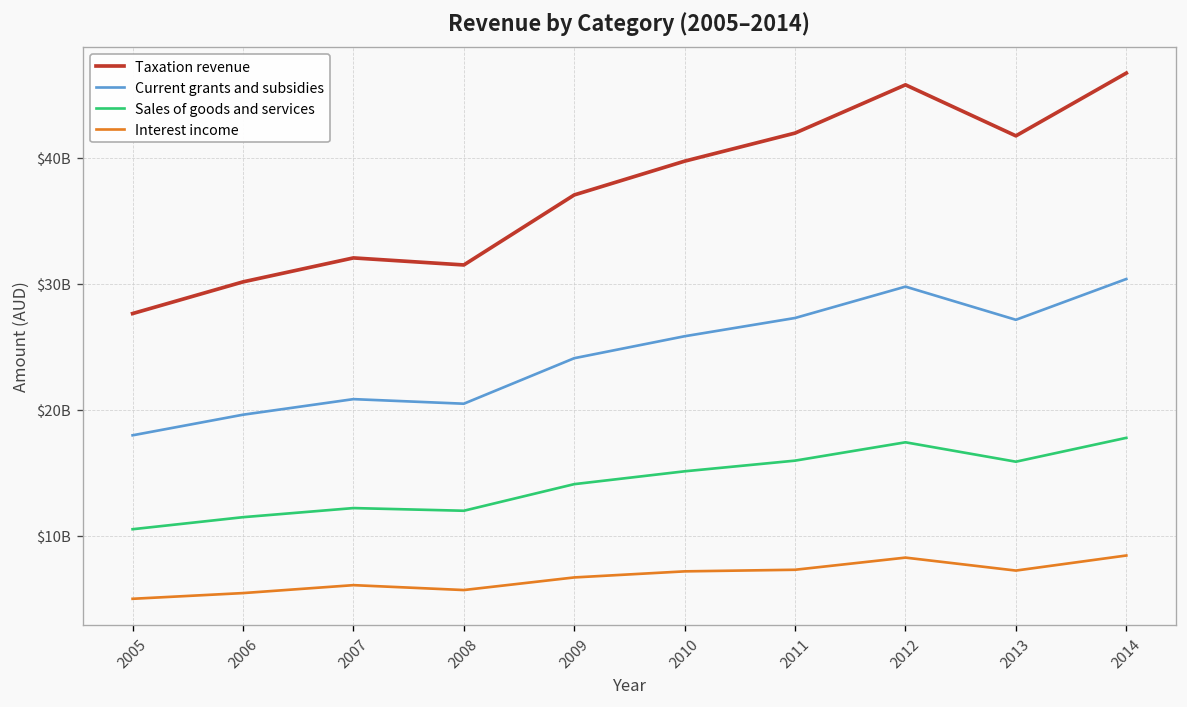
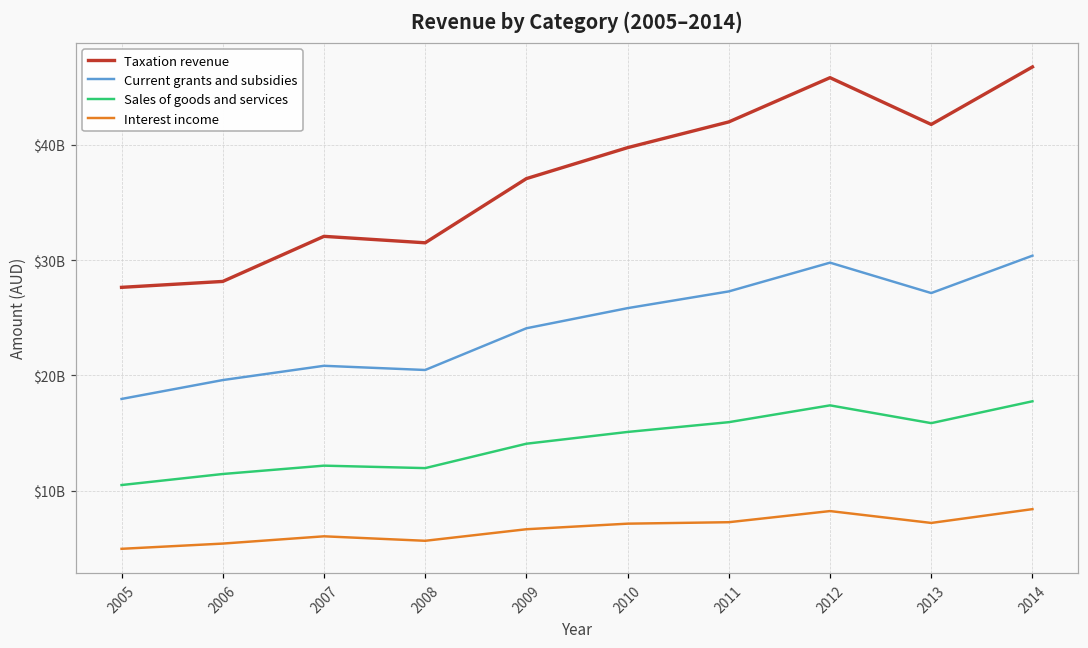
  {
    "Taxation revenue": {
      "2005": "$27600000000",
-     "2006": "$30100000000",
+     "2006": "$28100000000",
      "2007": "$32100000000",
      "2008": "$31500000000",
      "2009": "$37100000000",
      "2010": "$39700000000",
      "2011": "$42000000000",
      "2012": "$45800000000",
      "2013": "$41700000000",
      "2014": "$46700000000"
    },
    "Current grants and subsidies": {
      "2005": "$18000000000",
      "2006": "$19600000000",
      "2007": "$20800000000",
      "2008": "$20500000000",
      "2009": "$24100000000",
      "2010": "$25800000000",
      "2011": "$27300000000",
      "2012": "$29800000000",
      "2013": "$27100000000",
      "2014": "$30400000000"
    },
    "Sales of goods and services": {
      "2005": "$10500000000",
      "2006": "$11500000000",
      "2007": "$12200000000",
      "2008": "$12000000000",
      "2009": "$14100000000",
      "2010": "$15100000000",
      "2011": "$15900000000",
      "2012": "$17400000000",
      "2013": "$15900000000",
      "2014": "$17800000000"
    },
    "Interest income": {
      "2005": "$5000000000",
      "2006": "$5400000000",
      "2007": "$6100000000",
      "2008": "$5700000000",
      "2009": "$6700000000",
      "2010": "$7200000000",
      "2011": "$7300000000",
      "2012": "$8200000000",
      "2013": "$7200000000",
      "2014": "$8400000000"
    }
  }
